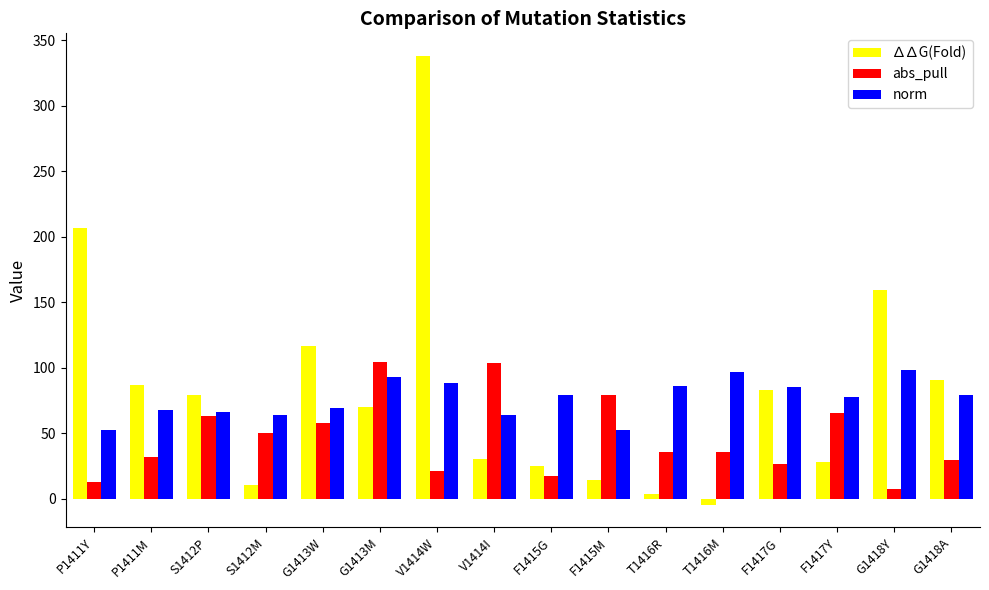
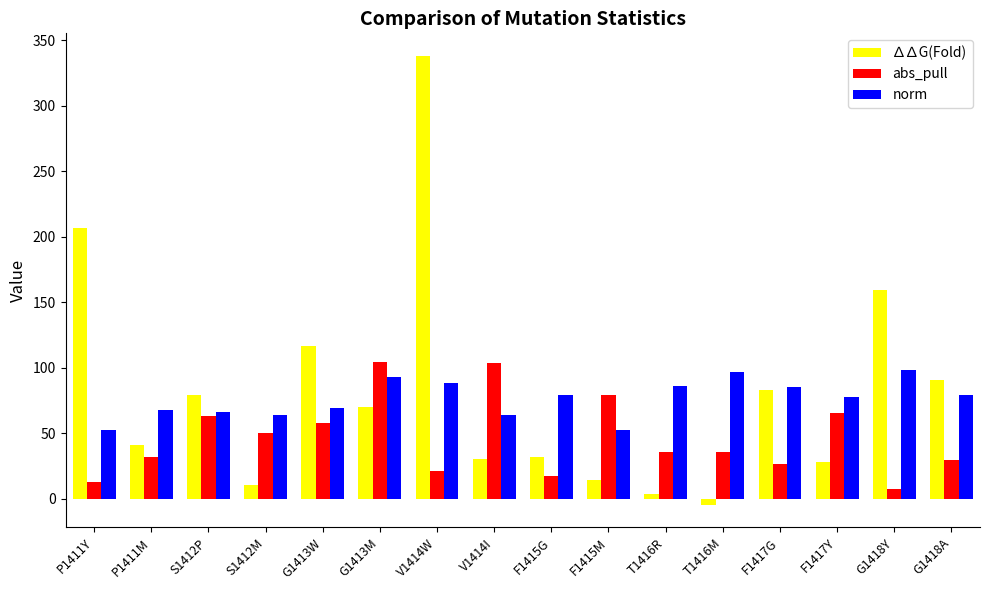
  {
    "∆∆G(Fold)": {
      "P1411Y": 207,
-     "P1411M": 86,
+     "P1411M": 41,
      "S1412P": 79,
      "S1412M": 11,
      "G1413W": 117,
      "G1413M": 70,
      "V1414W": 338,
      "V1414I": 31,
-     "F1415G": 25,
+     "F1415G": 32,
      "F1415M": 14,
      "T1416R": 3,
      "T1416M": -5,
      "F1417G": 83,
      "F1417Y": 28,
      "G1418Y": 159,
      "G1418A": 91
    },
    "abs_pull": {
      "P1411Y": 13,
      "P1411M": 32,
      "S1412P": 63,
      "S1412M": 50,
      "G1413W": 57,
      "G1413M": 105,
      "V1414W": 21,
      "V1414I": 103,
      "F1415G": 17,
      "F1415M": 79,
      "T1416R": 36,
      "T1416M": 35,
      "F1417G": 27,
      "F1417Y": 65,
      "G1418Y": 8,
      "G1418A": 29
    },
    "norm": {
      "P1411Y": 52,
      "P1411M": 68,
      "S1412P": 66,
      "S1412M": 64,
      "G1413W": 69,
      "G1413M": 93,
      "V1414W": 88,
      "V1414I": 64,
      "F1415G": 79,
      "F1415M": 52,
      "T1416R": 86,
      "T1416M": 96,
      "F1417G": 86,
      "F1417Y": 78,
      "G1418Y": 98,
      "G1418A": 79
    }
  }
